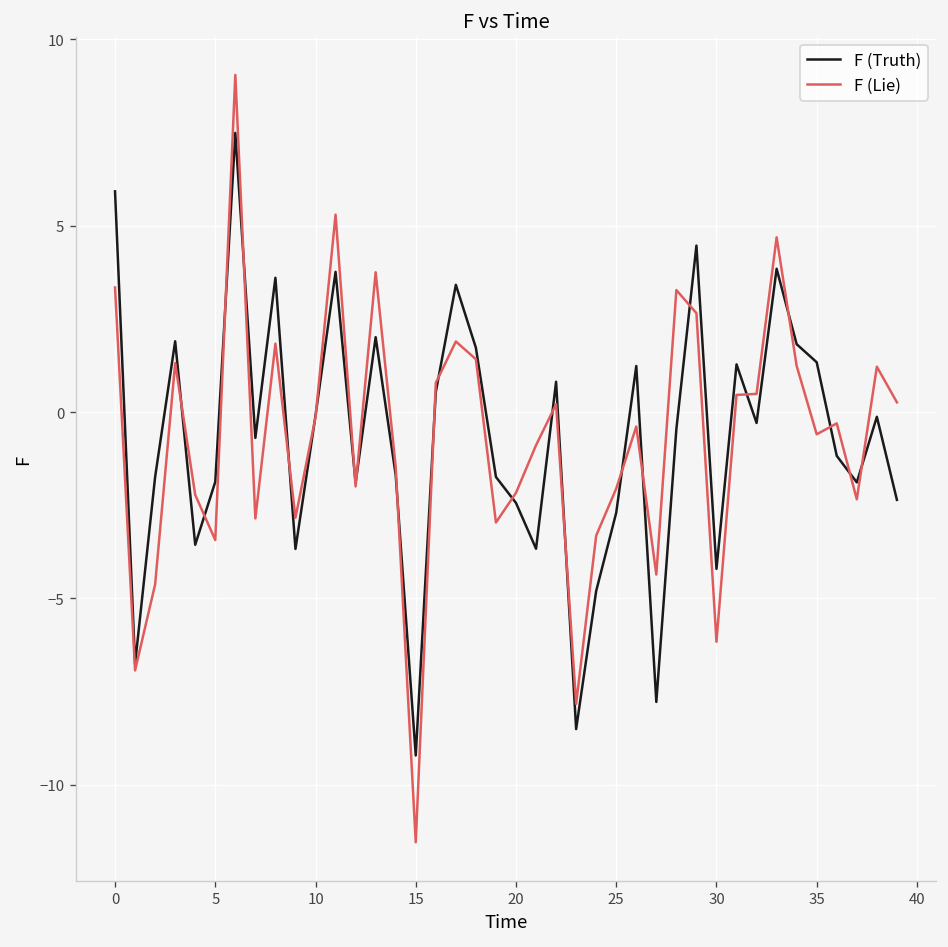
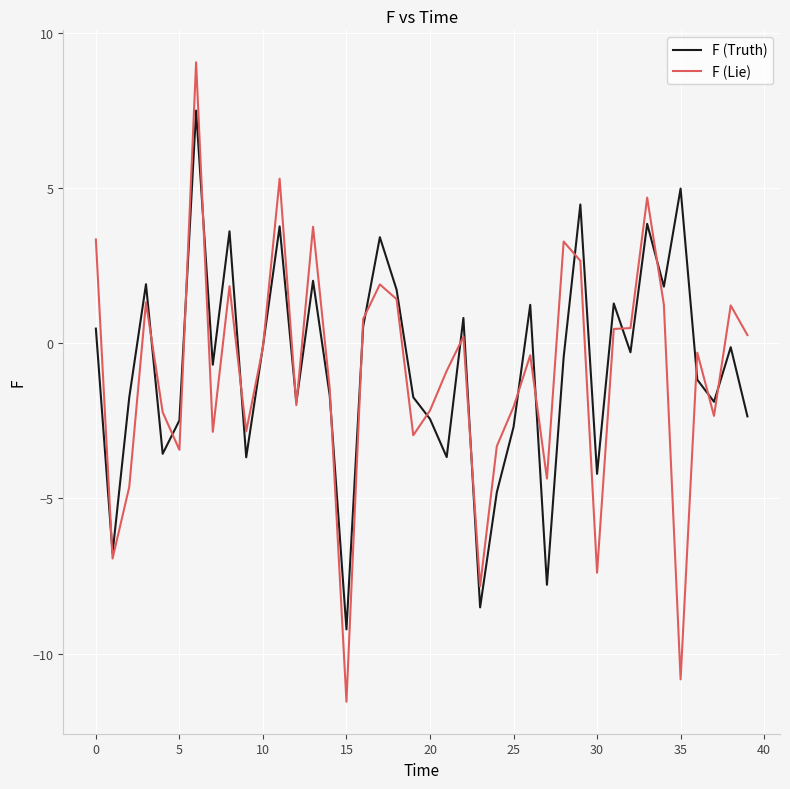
  {
    "F (Truth)": {
-     "0": 5.9,
-     "5": -1.9,
+     "0": 0.5,
+     "5": -2.5,
      "15": -9.2,
      "20": -2.4,
      "25": -2.7,
      "30": -4.2,
-     "35": 1.3
+     "35": 5.0
    },
    "F (Lie)": {
      "0": 3.3,
      "5": -3.4,
      "15": -11.5,
      "20": -2.2,
      "25": -2.1,
-     "30": -6.2,
-     "35": -0.6
+     "30": -7.4,
+     "35": -10.8
    }
  }
